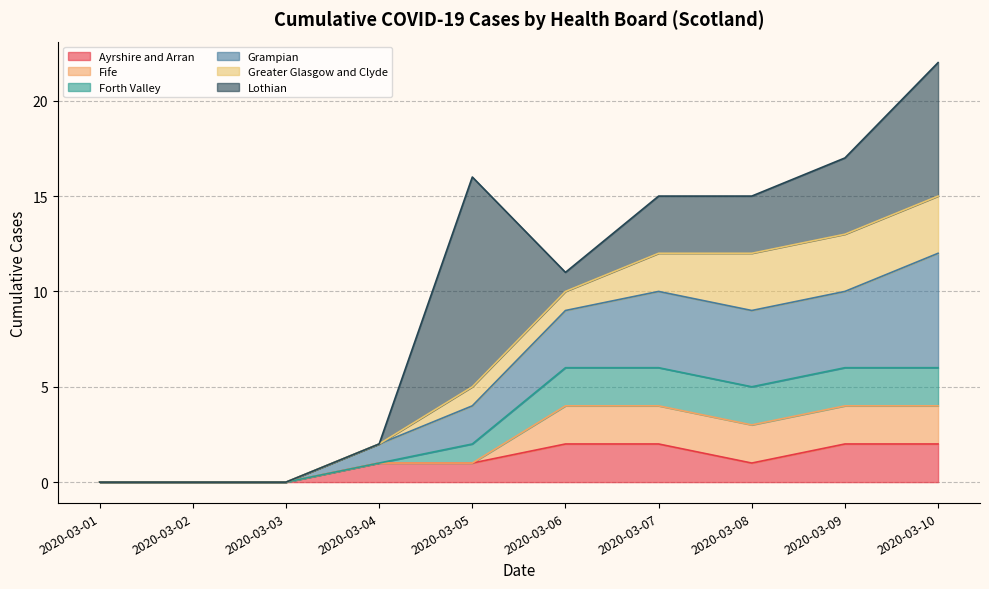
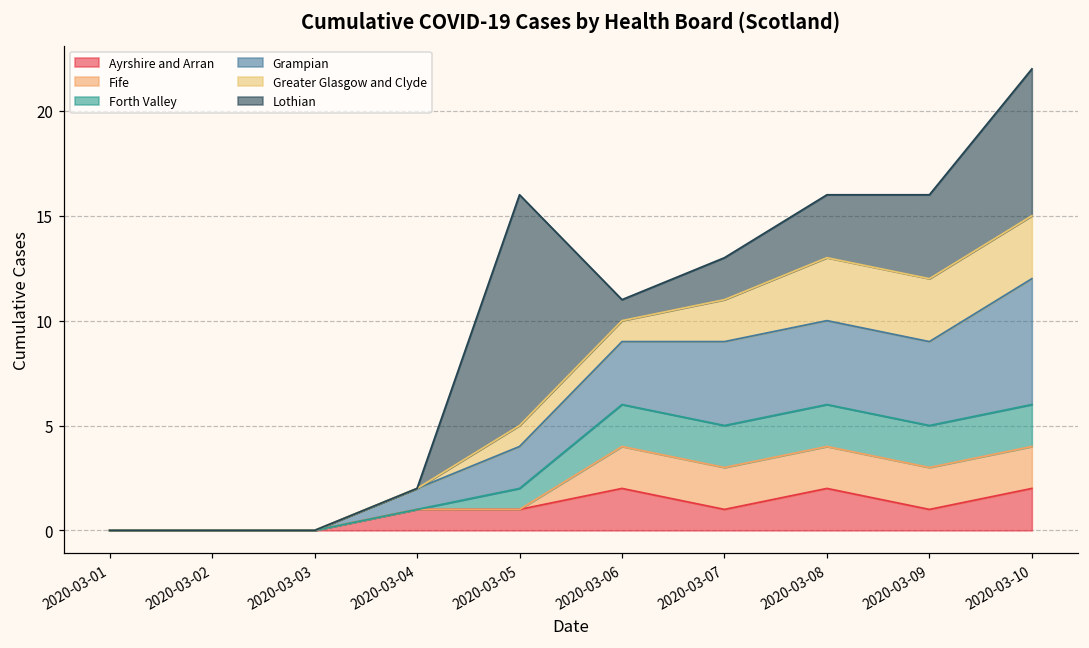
  {
    "Ayrshire and Arran": {
      "2020-03-06": 2,
-     "2020-03-07": 2,
-     "2020-03-08": 1,
-     "2020-03-09": 2,
+     "2020-03-07": 1,
+     "2020-03-08": 2,
+     "2020-03-09": 1,
      "2020-03-10": 2
    },
    "Lothian": {
      "2020-03-05": 11,
      "2020-03-06": 1,
-     "2020-03-07": 3,
+     "2020-03-07": 2,
      "2020-03-08": 3,
      "2020-03-09": 4,
      "2020-03-10": 7
    }
  }
